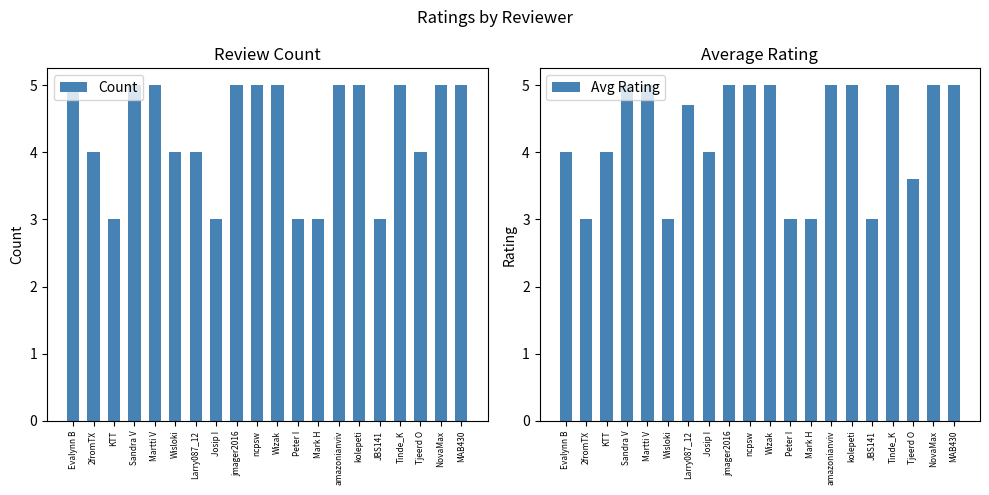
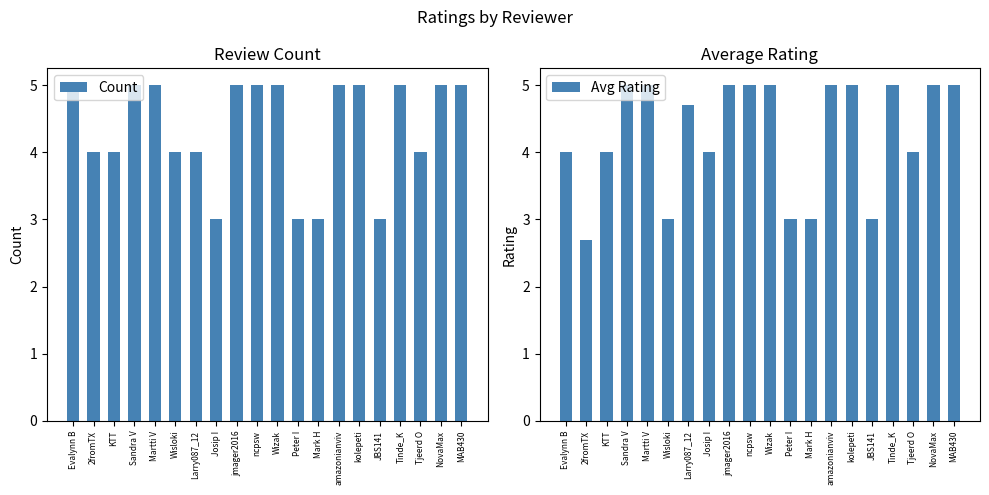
  {
    "Review Count": {
      "2fromTX": 4,
-     "KTT": 3,
+     "KTT": 4,
      "Martti V": 5,
      "Wisloki": 4,
      "Larry087_12": 4,
      "Josip I": 3,
      "jmager2016": 5,
      "ncpsw": 5,
      "Wizak": 5,
      "Peter I": 3,
      "Mark H": 3,
      "amazonianviv": 5,
      "kolepeti": 5,
      "JBS141": 3,
      "Tinde_K": 5,
      "Tjeerd O": 4,
      "NovaMax": 5,
      "MAB430": 5
    },
    "Average Rating": {
      "Evalynn B": 4.0,
-     "2fromTX": 3.0,
+     "2fromTX": 2.7,
      "KTT": 4.0,
      "Wisloki": 3.0,
      "Larry087_12": 4.7,
      "Josip I": 4.0,
      "jmager2016": 5.0,
      "ncpsw": 5.0,
      "Wizak": 5.0,
      "Peter I": 3.0,
      "Mark H": 3.0,
      "amazonianviv": 5.0,
      "kolepeti": 5.0,
      "JBS141": 3.0,
      "Tinde_K": 5.0,
-     "Tjeerd O": 3.6,
+     "Tjeerd O": 4.0,
      "NovaMax": 5.0,
      "MAB430": 5.0
    }
  }
